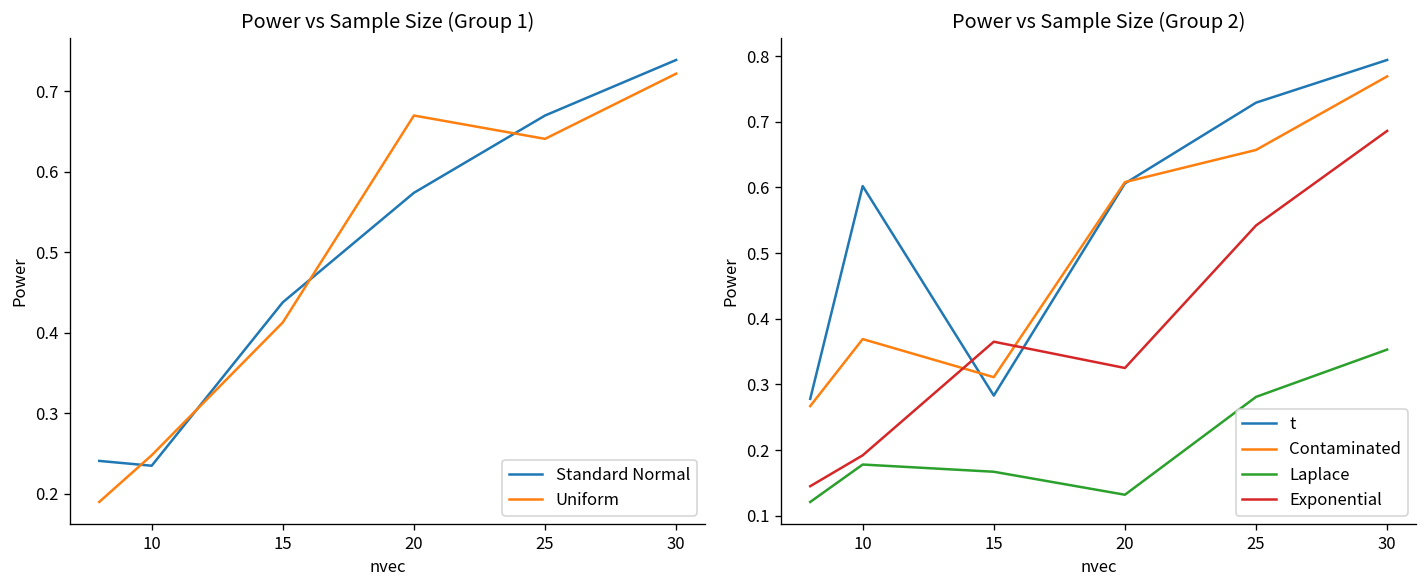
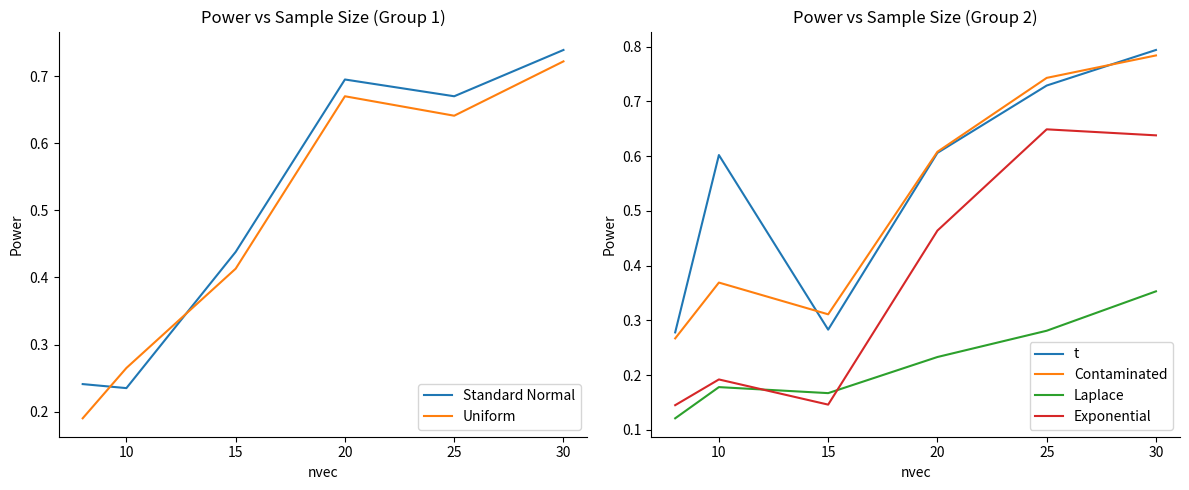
  {
    "Power vs Sample Size (Group 1)": {
      "Standard Normal": {
        "10": 0.24,
        "15": 0.44,
-       "20": 0.57,
+       "20": 0.70,
        "25": 0.67,
        "30": 0.74
      },
      "Uniform": {
-       "10": 0.25,
+       "10": 0.27,
        "15": 0.41,
        "20": 0.67,
        "25": 0.64,
        "30": 0.72
      }
    },
    "Power vs Sample Size (Group 2)": {
      "t": {
        "10": 0.60,
        "15": 0.28,
        "25": 0.73,
        "30": 0.79
      },
      "Contaminated": {
        "10": 0.37,
        "15": 0.31,
-       "25": 0.66,
-       "30": 0.77
+       "25": 0.74,
+       "30": 0.78
      },
      "Laplace": {
        "10": 0.18,
        "15": 0.17,
-       "20": 0.13,
+       "20": 0.23,
        "25": 0.28,
        "30": 0.35
      },
      "Exponential": {
        "10": 0.19,
-       "15": 0.37,
-       "20": 0.33,
-       "25": 0.54,
-       "30": 0.69
+       "15": 0.15,
+       "20": 0.46,
+       "25": 0.65,
+       "30": 0.64
      }
    }
  }
